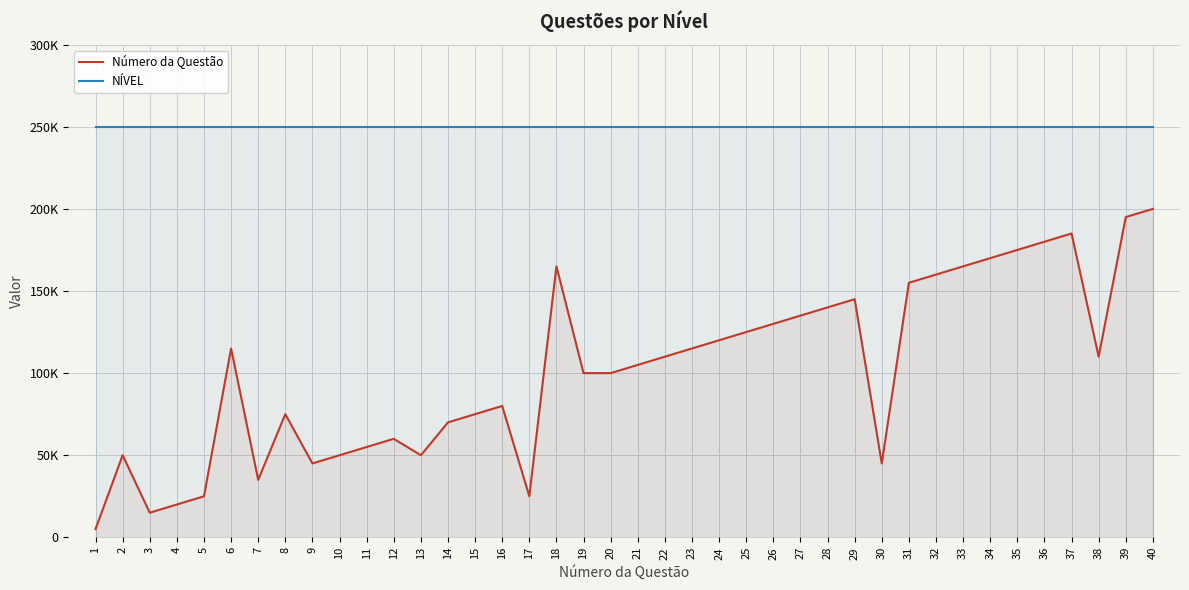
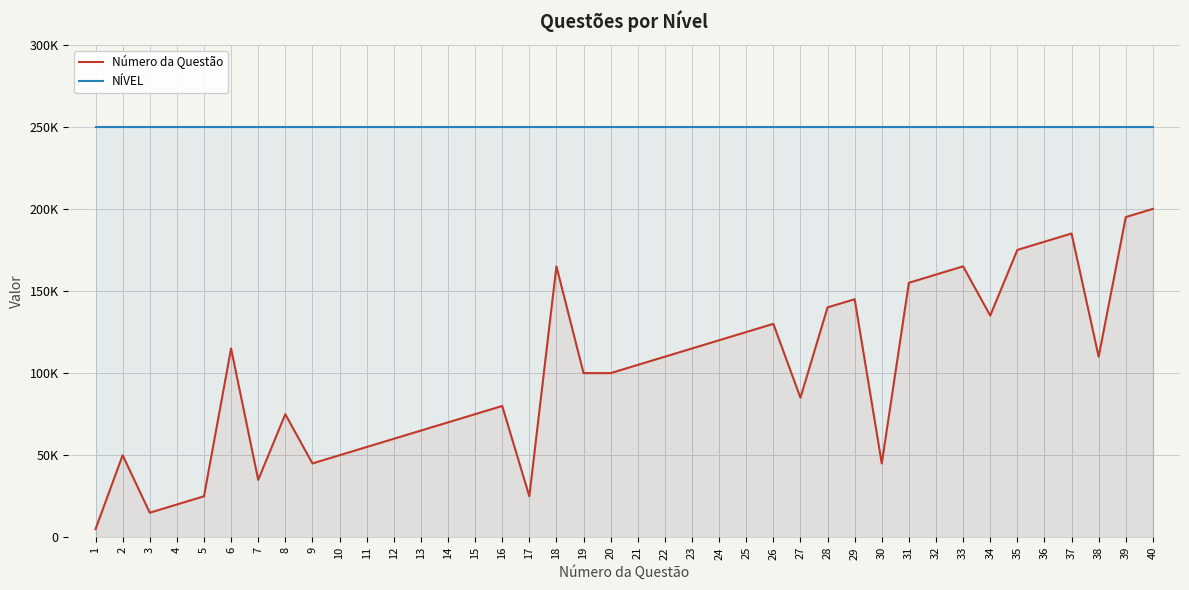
  {
    "Número da Questão": {
      "1": 5000,
      "2": 50000,
      "3": 15000,
      "4": 20000,
      "5": 25000,
      "6": 115000,
      "7": 35000,
      "8": 75000,
      "9": 45000,
      "10": 50000,
      "11": 55000,
      "12": 60000,
-     "13": 50000,
+     "13": 65000,
      "14": 70000,
      "15": 75000,
      "16": 80000,
      "17": 25000,
      "18": 165000,
      "19": 100000,
      "20": 100000,
      "21": 105000,
      "22": 110000,
      "23": 115000,
      "24": 120000,
      "25": 125000,
      "26": 130000,
-     "27": 135000,
+     "27": 85000,
      "28": 140000,
      "29": 145000,
      "30": 45000,
      "31": 155000,
      "32": 160000,
      "33": 165000,
-     "34": 170000,
+     "34": 135000,
      "35": 175000,
      "36": 180000,
      "37": 185000,
      "38": 110000,
      "39": 195000,
      "40": 200000
    },
    "NÍVEL": {
      "1": 250000,
      "2": 250000,
      "3": 250000,
      "4": 250000,
      "5": 250000,
      "6": 250000,
      "7": 250000,
      "8": 250000,
      "9": 250000,
      "10": 250000,
      "11": 250000,
      "12": 250000,
      "13": 250000,
      "14": 250000,
      "15": 250000,
      "16": 250000,
      "17": 250000,
      "18": 250000,
      "19": 250000,
      "20": 250000,
      "21": 250000,
      "22": 250000,
      "23": 250000,
      "24": 250000,
      "25": 250000,
      "26": 250000,
      "27": 250000,
      "28": 250000,
      "29": 250000,
      "30": 250000,
      "31": 250000,
      "32": 250000,
      "33": 250000,
      "34": 250000,
      "35": 250000,
      "36": 250000,
      "37": 250000,
      "38": 250000,
      "39": 250000,
      "40": 250000
    }
  }
